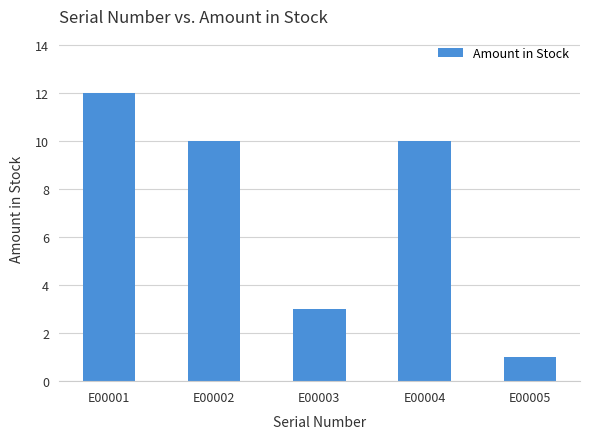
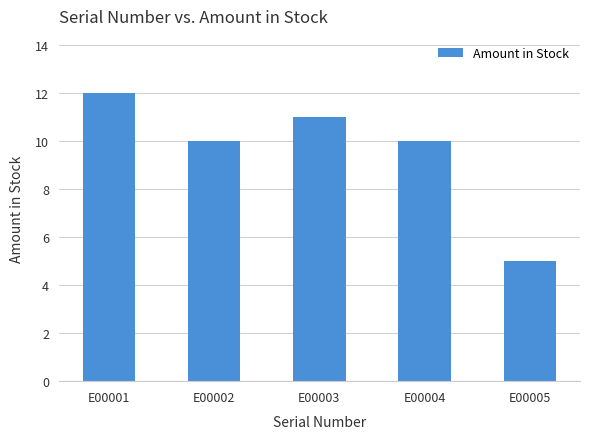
  {
    "E00001": 12,
    "E00002": 10,
-   "E00003": 3,
+   "E00003": 11,
    "E00004": 10,
-   "E00005": 1
+   "E00005": 5
  }
